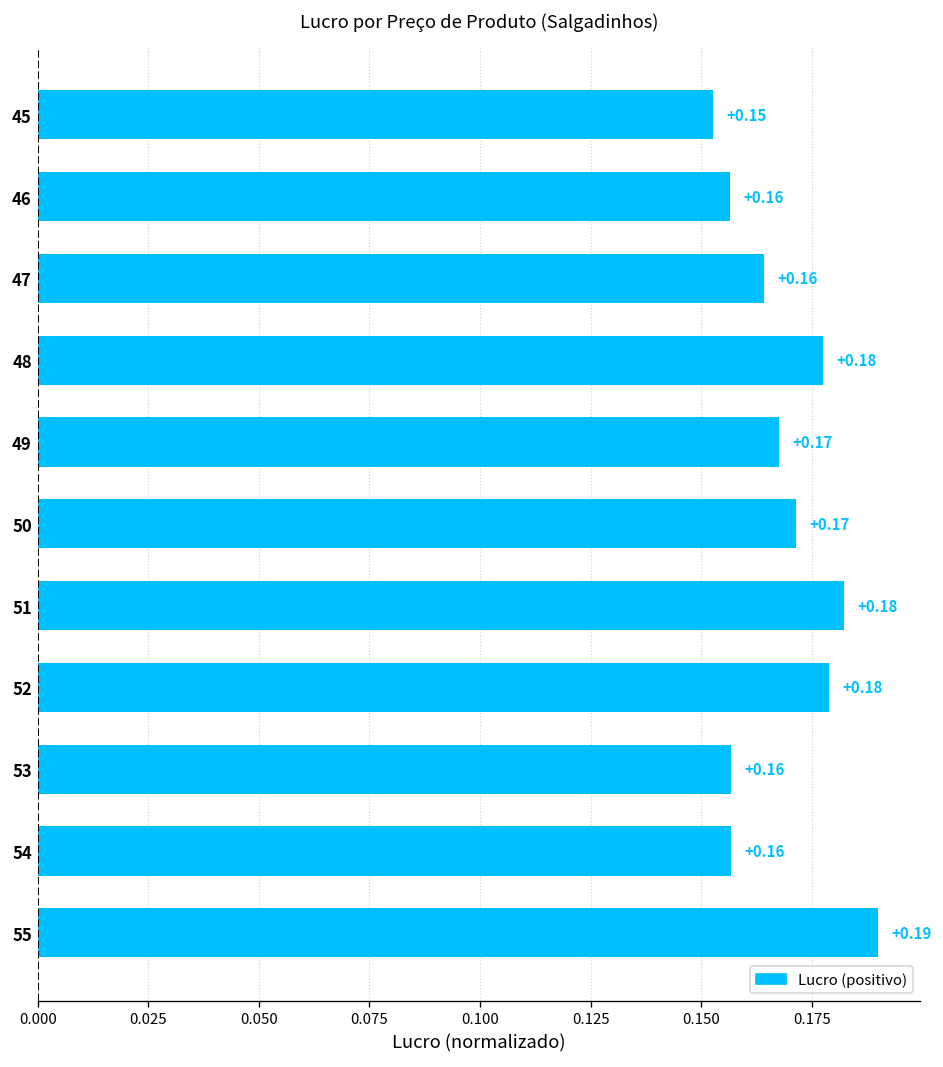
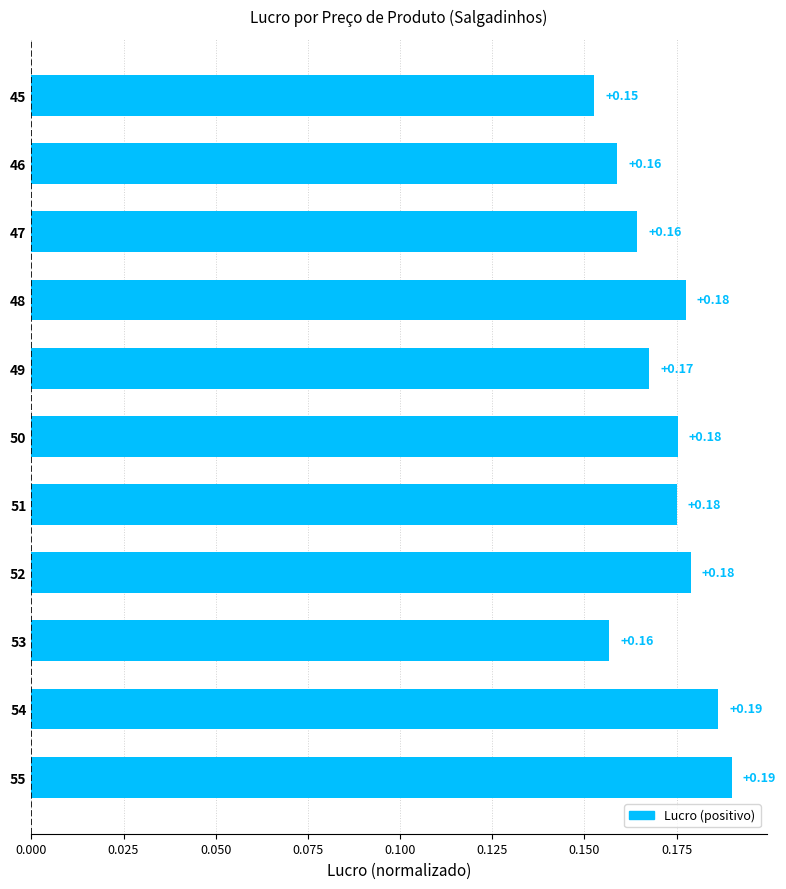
  {
    "45": "+0.15",
-   "46": "0.156",
+   "46": "0.159",
    "47": "+0.16",
    "48": "+0.18",
    "49": "+0.17",
-   "50": "+0.17",
-   "51": "0.182",
+   "50": "+0.18",
+   "51": "0.175",
    "52": "+0.18",
    "53": "+0.16",
-   "54": "+0.16",
+   "54": "+0.19",
    "55": "+0.19"
  }
